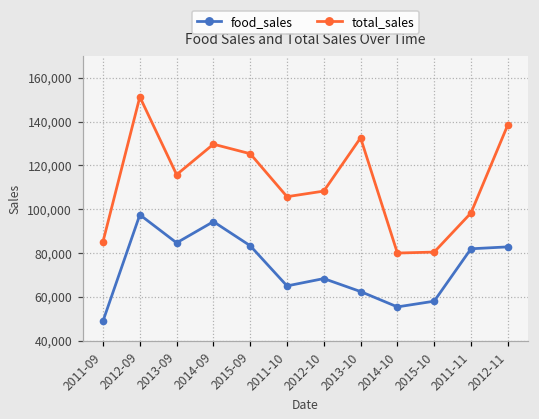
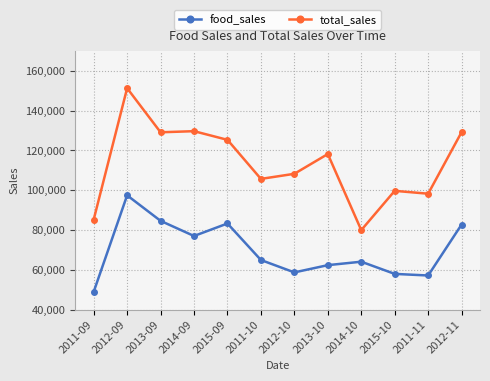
  {
    "food_sales": {
      "2011-09": "49,000",
      "2012-09": "97,000",
      "2013-09": "85,000",
-     "2014-09": "94,000",
+     "2014-09": "77,000",
      "2015-09": "83,000",
      "2011-10": "65,000",
-     "2012-10": "68,000",
+     "2012-10": "59,000",
      "2013-10": "62,000",
-     "2014-10": "55,000",
+     "2014-10": "64,000",
      "2015-10": "58,000",
-     "2011-11": "82,000",
+     "2011-11": "57,000",
      "2012-11": "83,000"
    },
    "total_sales": {
      "2011-09": "85,000",
      "2012-09": "151,000",
-     "2013-09": "116,000",
+     "2013-09": "129,000",
      "2014-09": "130,000",
      "2015-09": "125,000",
      "2011-10": "106,000",
      "2012-10": "108,000",
-     "2013-10": "133,000",
+     "2013-10": "118,000",
      "2014-10": "80,000",
-     "2015-10": "80,000",
+     "2015-10": "100,000",
      "2011-11": "98,000",
-     "2012-11": "138,000"
+     "2012-11": "129,000"
    }
  }
